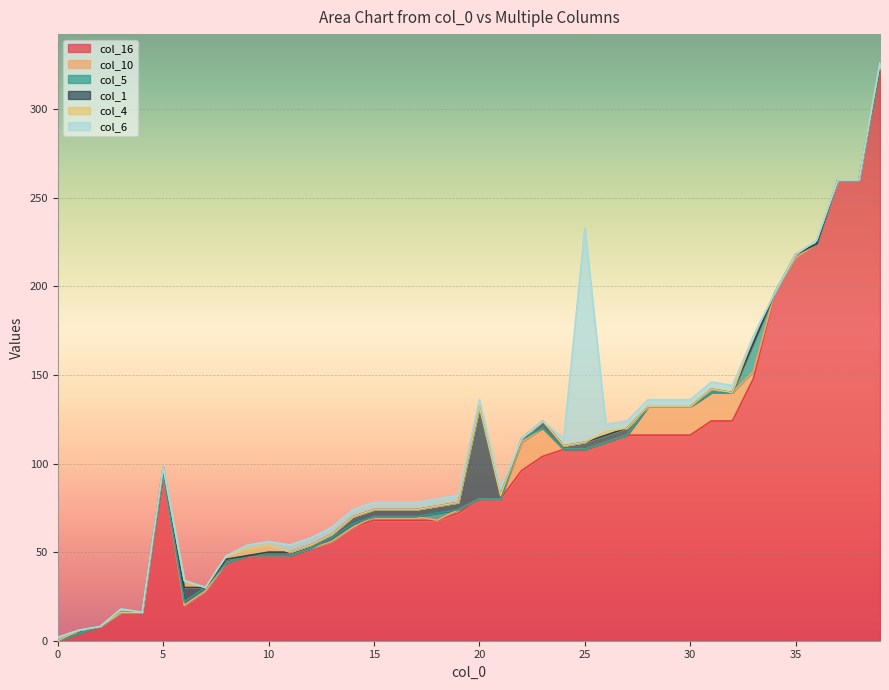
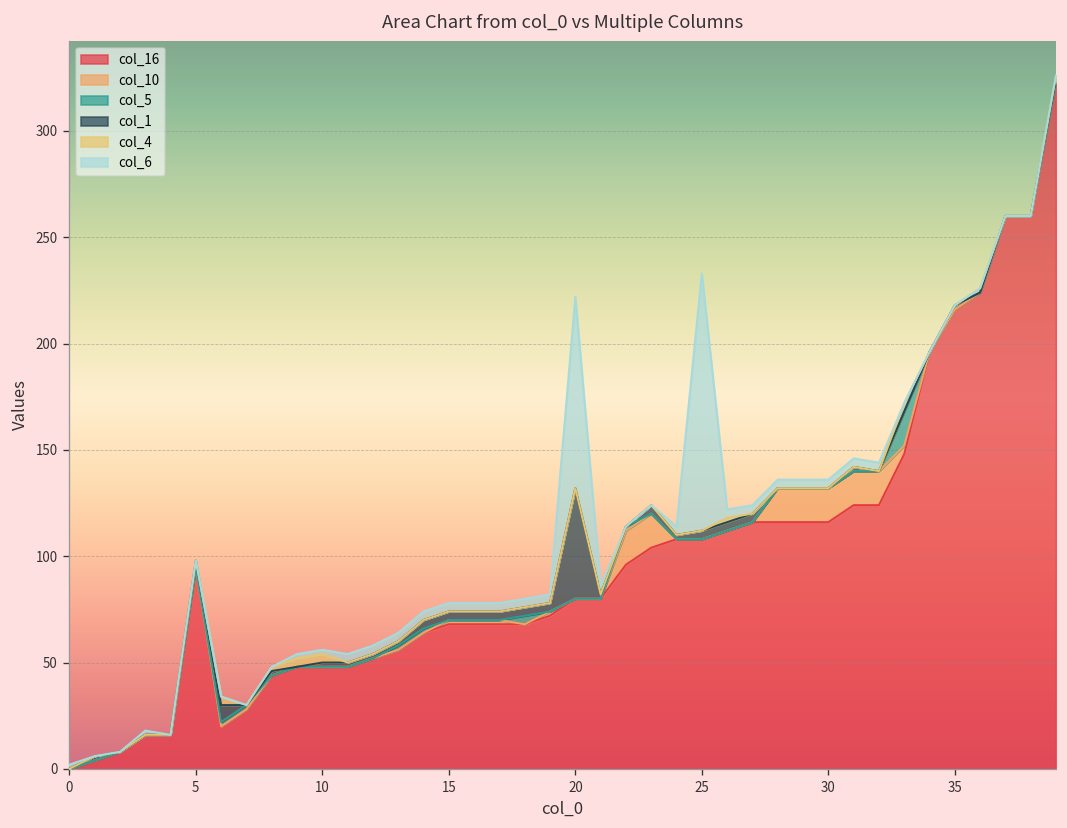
  {
    "col_16": {
      "15": 68,
      "30": 116
    },
    "col_1": {
      "10": 2
    },
    "col_6": {
      "0": 2,
      "10": 2,
      "15": 4,
-     "20": 4,
+     "20": 90,
      "25": 121,
      "30": 4
    }
  }
